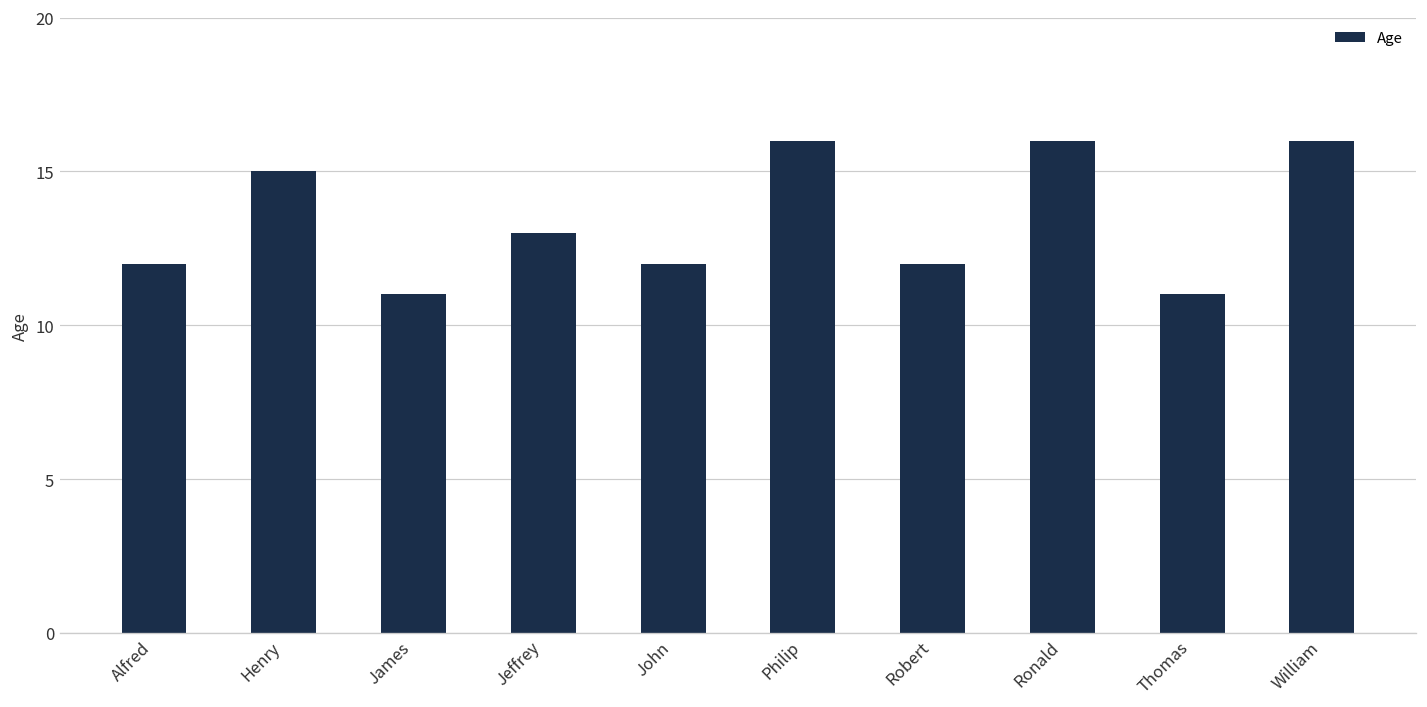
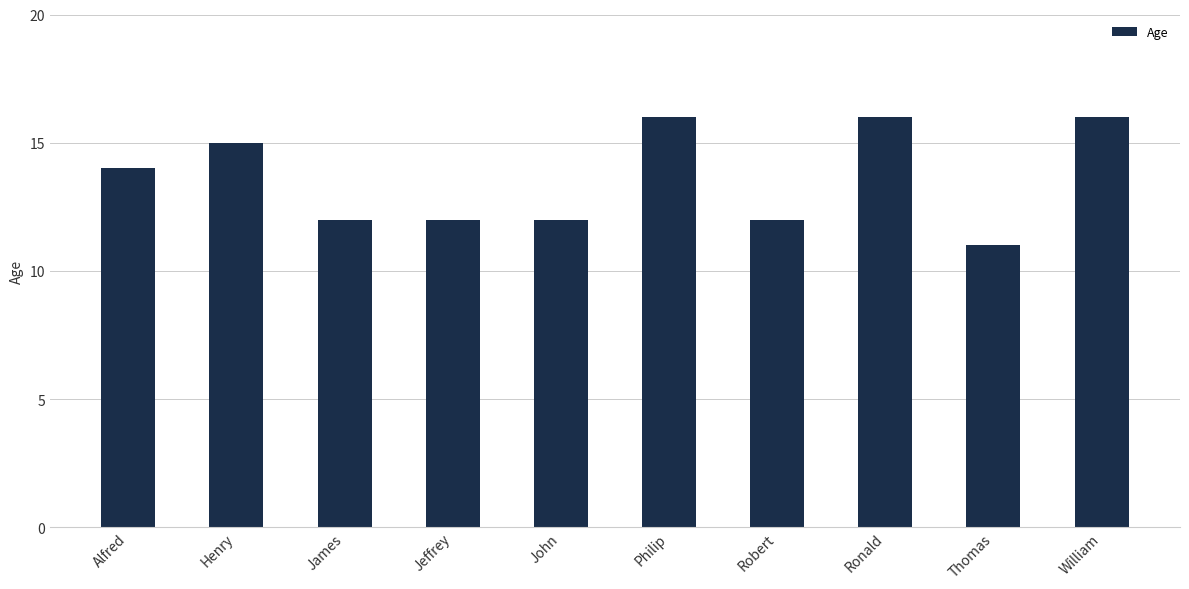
  {
-   "Alfred": 12,
+   "Alfred": 14,
    "Henry": 15,
-   "James": 11,
-   "Jeffrey": 13,
+   "James": 12,
+   "Jeffrey": 12,
    "John": 12,
    "Philip": 16,
    "Robert": 12,
    "Ronald": 16,
    "Thomas": 11,
    "William": 16
  }
